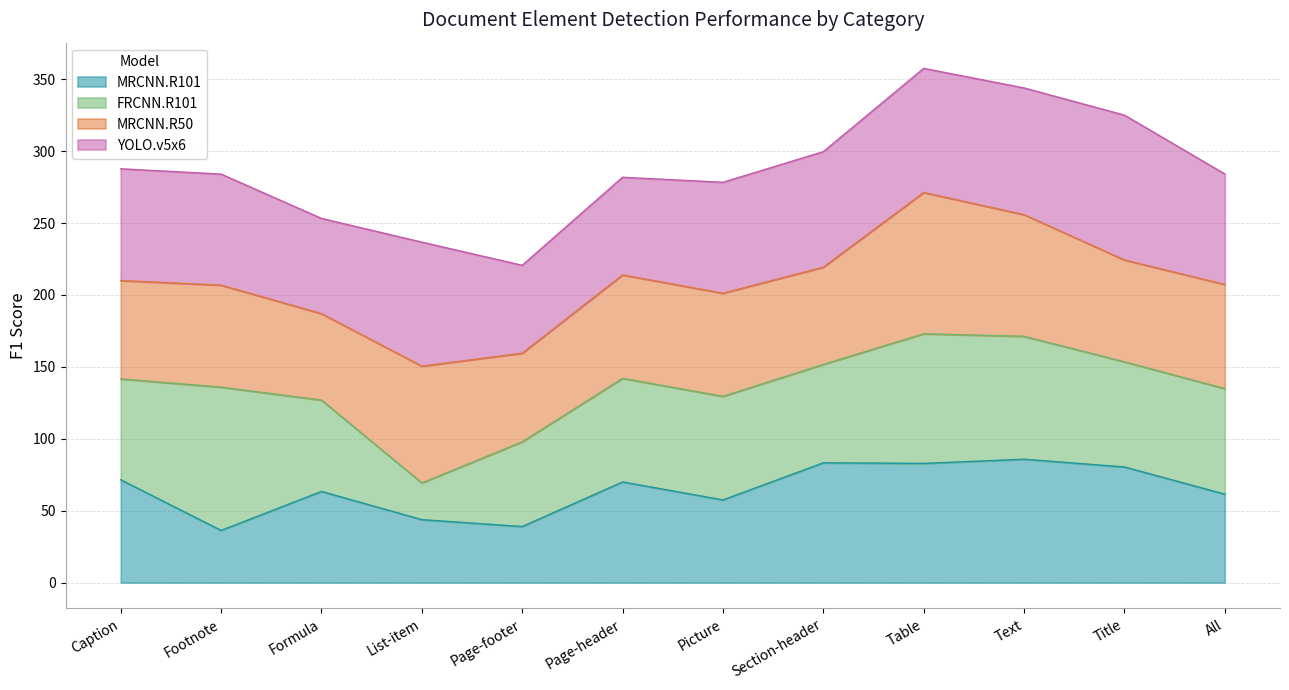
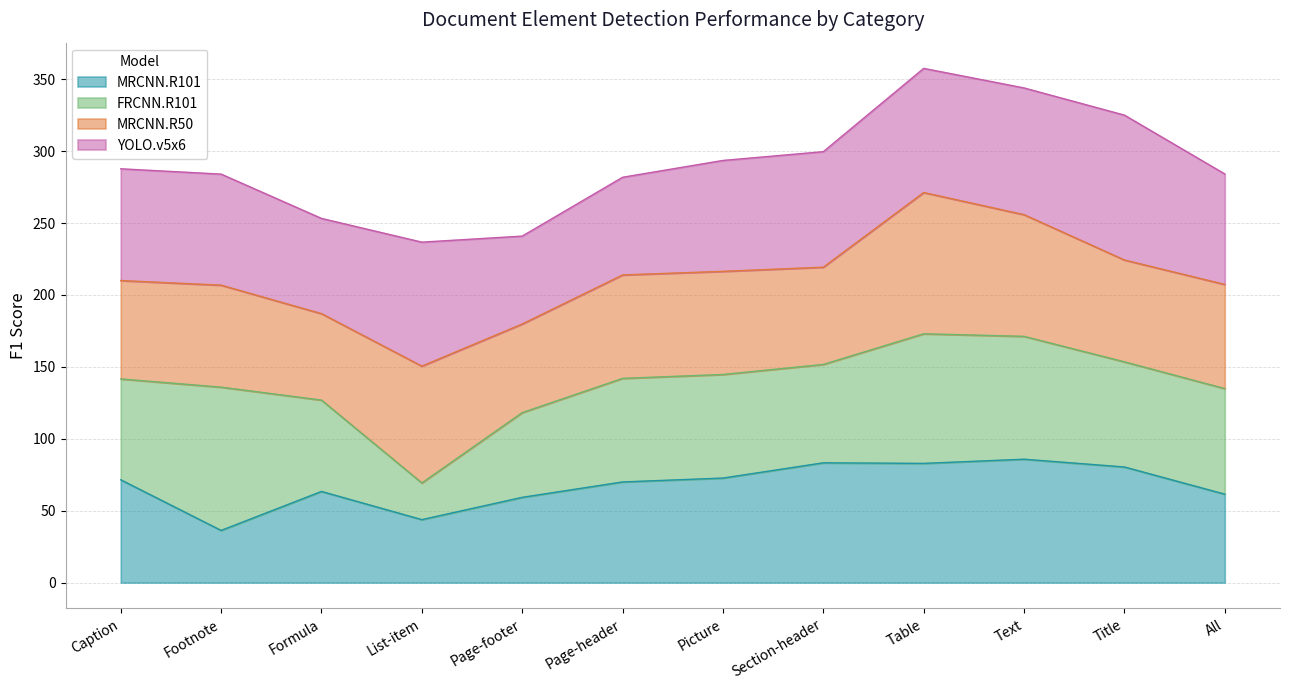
  {
    "MRCNN.R101": {
      "Caption": 72,
      "Footnote": 36,
      "Formula": 63,
      "List-item": 44,
-     "Page-footer": 39,
+     "Page-footer": 59,
      "Page-header": 70,
-     "Picture": 58,
+     "Picture": 73,
      "Section-header": 83,
      "Table": 83,
      "Text": 86,
      "Title": 80,
      "All": 62
    },
    "FRCNN.R101": {
      "Caption": 70,
      "Footnote": 100,
      "Formula": 64,
      "List-item": 26,
      "Page-footer": 59,
      "Page-header": 72,
      "Picture": 72,
      "Section-header": 68,
      "Table": 90,
      "Text": 85,
      "Title": 73,
      "All": 73
    },
    "MRCNN.R50": {
      "Caption": 68,
      "Footnote": 71,
      "Formula": 60,
      "List-item": 81,
      "Page-footer": 62,
      "Page-header": 72,
      "Picture": 72,
      "Section-header": 68,
      "Table": 98,
      "Text": 85,
      "Title": 71,
      "All": 72
    },
    "YOLO.v5x6": {
      "Caption": 78,
      "Footnote": 77,
      "Formula": 66,
      "List-item": 86,
      "Page-footer": 61,
      "Page-header": 68,
      "Picture": 77,
      "Section-header": 80,
      "Table": 86,
      "Text": 88,
      "Title": 101,
      "All": 77
    }
  }
